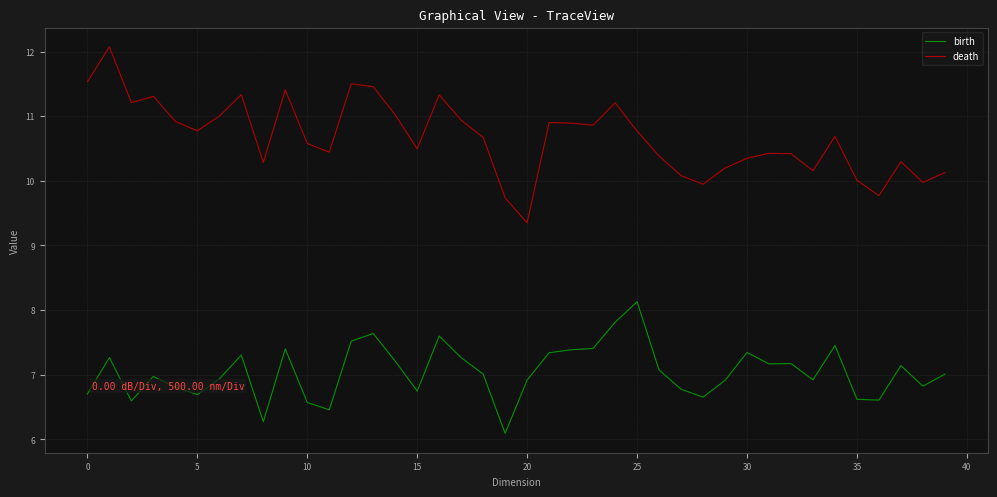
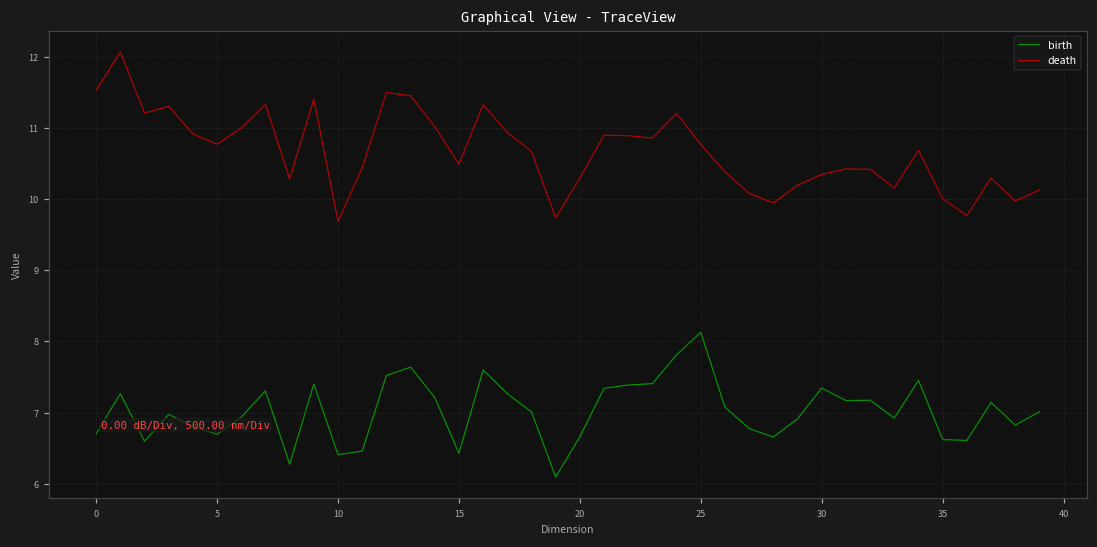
  {
    "birth": {
      "0": 6.7,
      "5": 6.7,
-     "10": 6.6,
-     "15": 6.7,
-     "20": 6.9,
+     "10": 6.4,
+     "15": 6.4,
+     "20": 6.7,
      "25": 8.1,
      "30": 7.3,
      "35": 6.6
    },
    "death": {
      "0": 11.5,
      "5": 10.8,
-     "10": 10.6,
+     "10": 9.7,
      "15": 10.5,
-     "20": 9.3,
+     "20": 10.3,
      "25": 10.8,
      "30": 10.3,
      "35": 10.0
    }
  }
